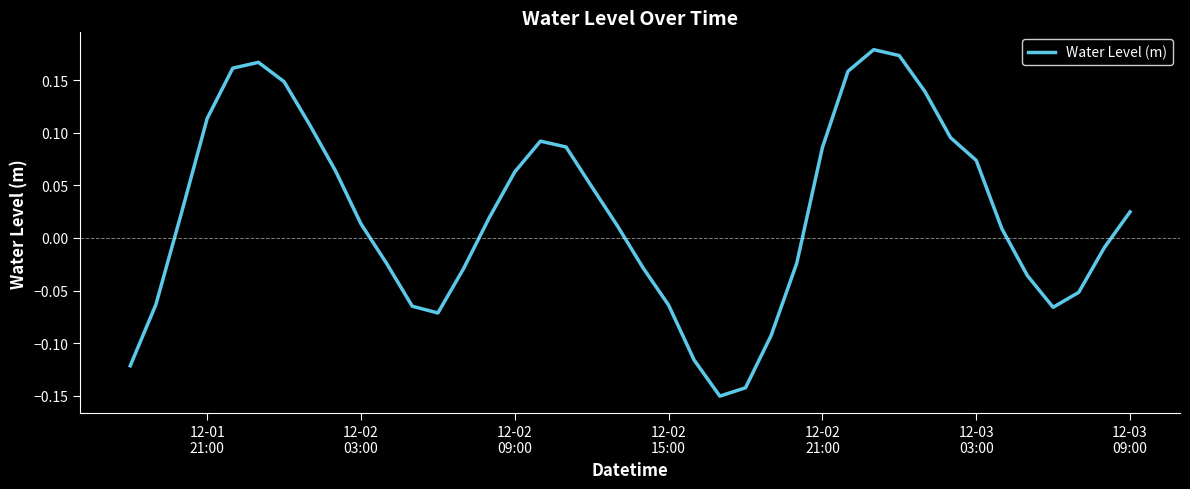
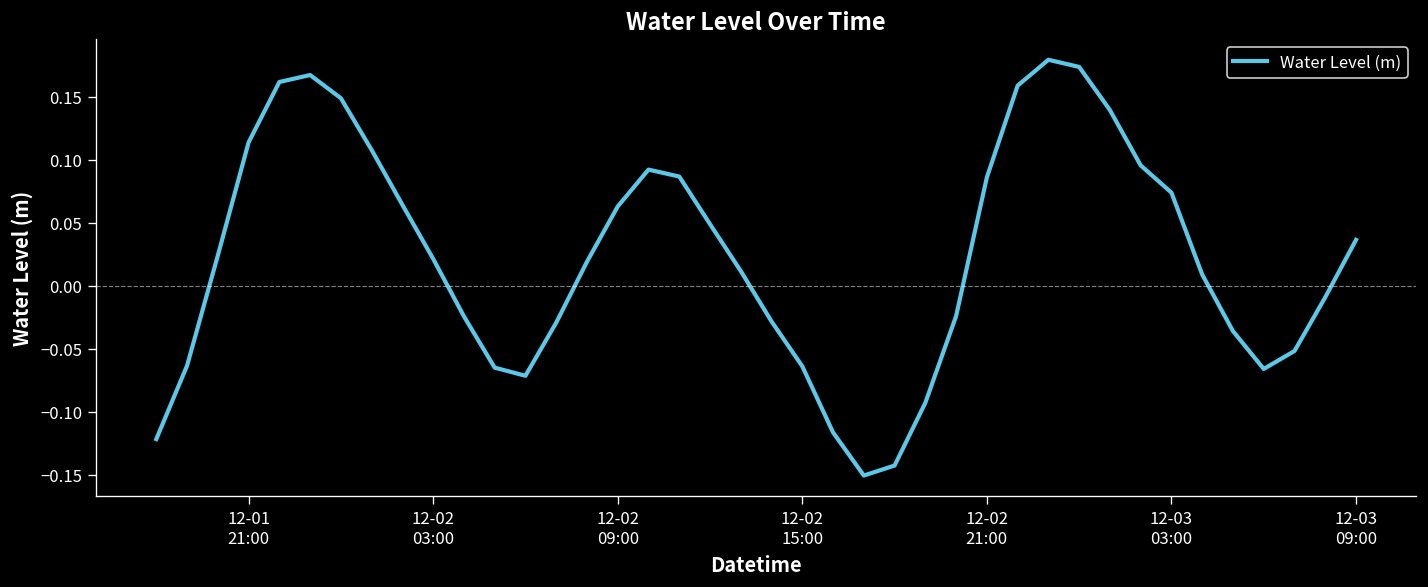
  {
    "12-01 21:00": 0.114,
-   "12-02 03:00": 0.013,
+   "12-02 03:00": 0.021,
    "12-02 09:00": 0.063,
    "12-02 15:00": -0.064,
    "12-02 21:00": 0.086,
    "12-03 03:00": 0.074,
-   "12-03 09:00": 0.025
+   "12-03 09:00": 0.036
  }
